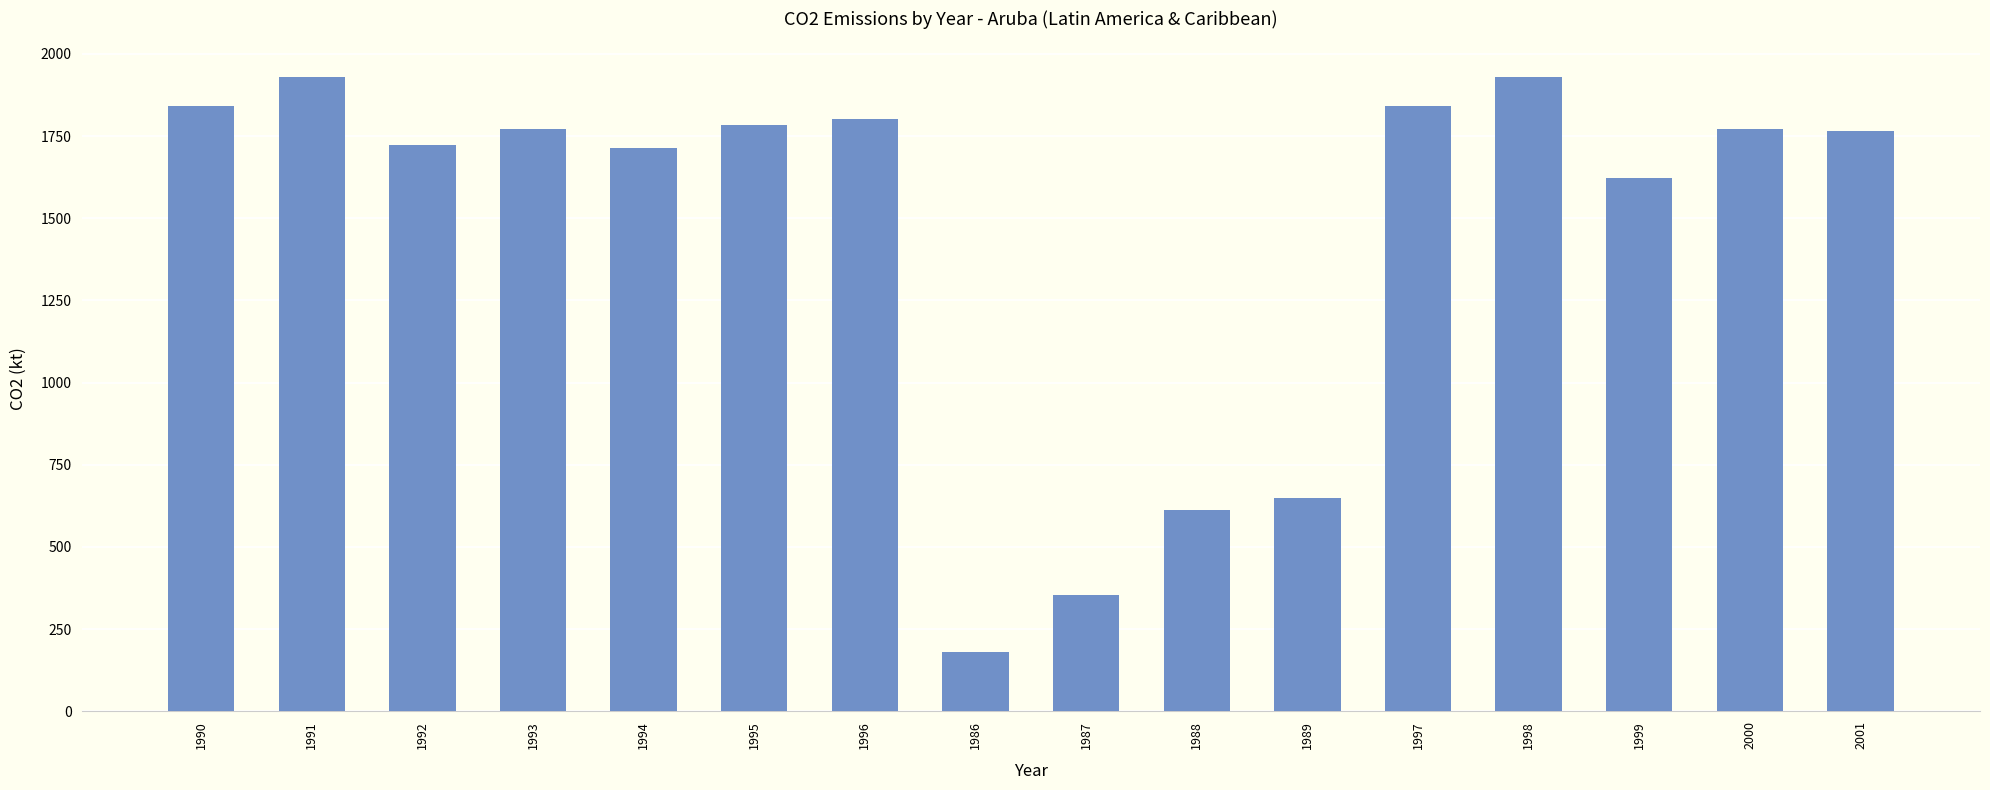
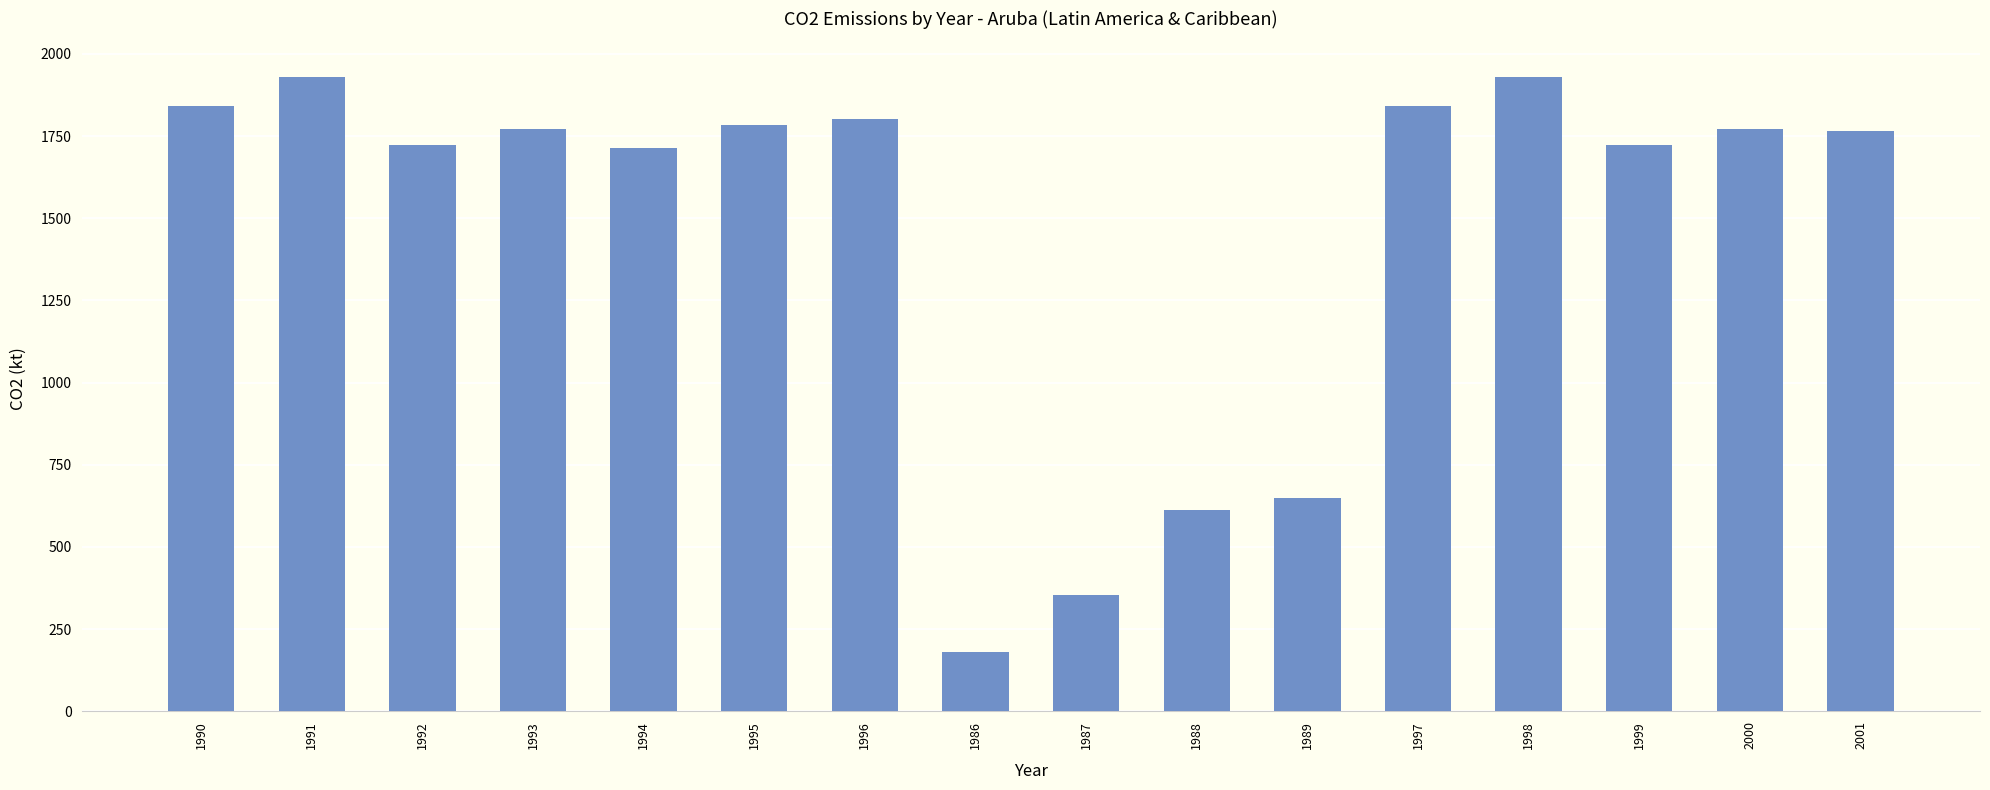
  {
    "1990": 1840,
    "1991": 1930,
    "1992": 1720,
    "1993": 1770,
    "1994": 1710,
    "1995": 1780,
    "1996": 1800,
    "1986": 180,
    "1987": 350,
    "1988": 610,
    "1989": 650,
    "1997": 1840,
    "1998": 1930,
-   "1999": 1620,
+   "1999": 1720,
    "2000": 1770,
    "2001": 1760
  }
